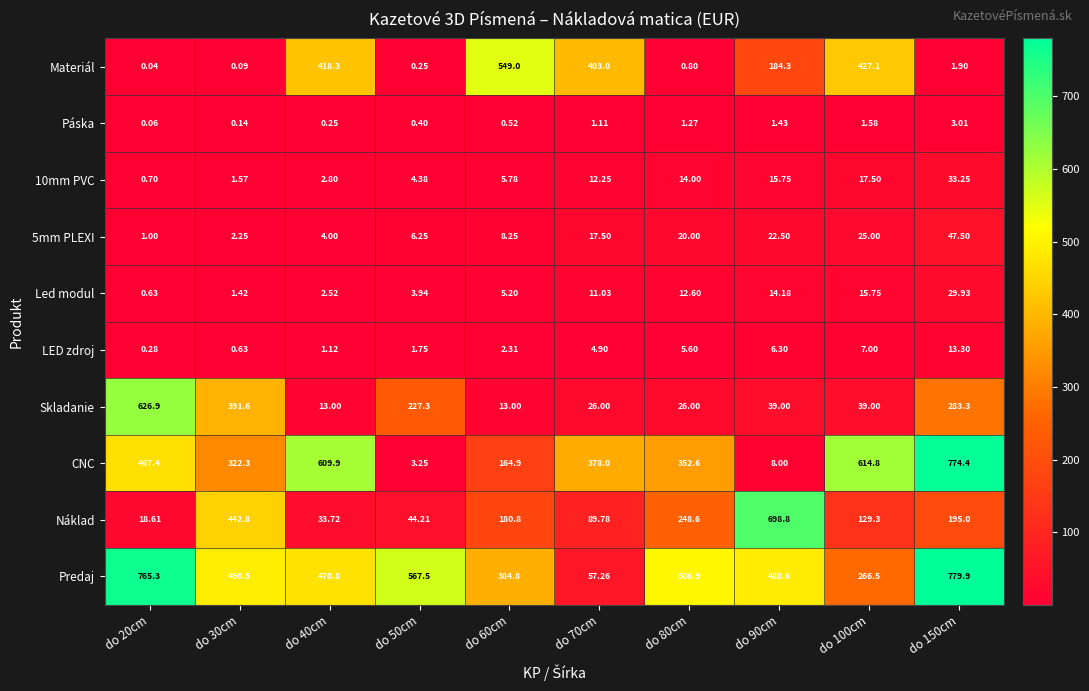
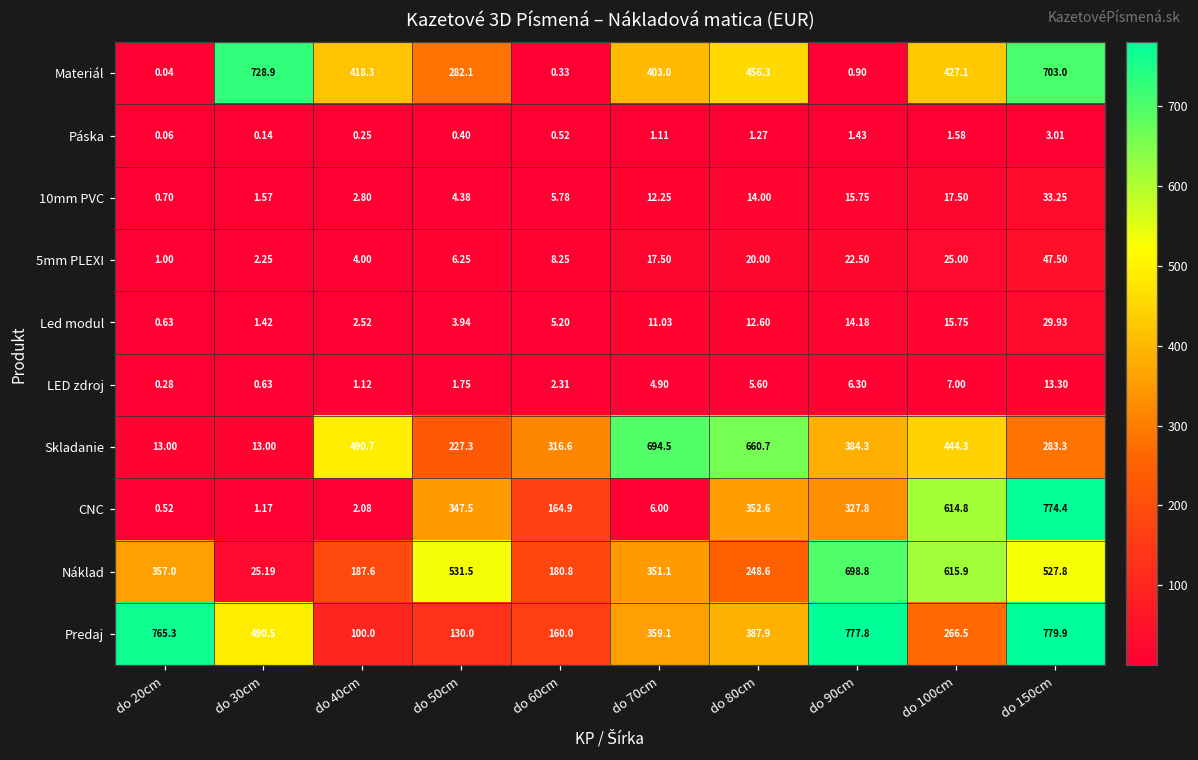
  {
    "Materiál": {
      "do 20cm": 0.04,
-     "do 30cm": 0.09,
+     "do 30cm": 728.9,
      "do 40cm": 418.3,
-     "do 50cm": 0.25,
-     "do 60cm": 549.0,
+     "do 50cm": 282.1,
+     "do 60cm": 0.33,
      "do 70cm": 403.0,
-     "do 80cm": 0.80,
-     "do 90cm": 184.3,
+     "do 80cm": 456.3,
+     "do 90cm": 0.90,
      "do 100cm": 427.1,
-     "do 150cm": 1.90
+     "do 150cm": 703.0
    },
    "Páska": {
      "do 20cm": 0.06,
      "do 30cm": 0.14,
      "do 40cm": 0.25,
      "do 50cm": 0.40,
      "do 60cm": 0.52,
      "do 70cm": 1.11,
      "do 80cm": 1.27,
      "do 90cm": 1.43,
      "do 100cm": 1.58,
      "do 150cm": 3.01
    },
    "10mm PVC": {
      "do 20cm": 0.70,
      "do 30cm": 1.57,
      "do 40cm": 2.80,
      "do 50cm": 4.38,
      "do 60cm": 5.78,
      "do 70cm": 12.25,
      "do 80cm": 14.00,
      "do 90cm": 15.75,
      "do 100cm": 17.50,
      "do 150cm": 33.25
    },
    "5mm PLEXI": {
      "do 20cm": 1.00,
      "do 30cm": 2.25,
      "do 40cm": 4.00,
      "do 50cm": 6.25,
      "do 60cm": 8.25,
      "do 70cm": 17.50,
      "do 80cm": 20.00,
      "do 90cm": 22.50,
      "do 100cm": 25.00,
      "do 150cm": 47.50
    },
    "Led modul": {
      "do 20cm": 0.63,
      "do 30cm": 1.42,
      "do 40cm": 2.52,
      "do 50cm": 3.94,
      "do 60cm": 5.20,
      "do 70cm": 11.03,
      "do 80cm": 12.60,
      "do 90cm": 14.18,
      "do 100cm": 15.75,
      "do 150cm": 29.93
    },
    "LED zdroj": {
      "do 20cm": 0.28,
      "do 30cm": 0.63,
      "do 40cm": 1.12,
      "do 50cm": 1.75,
      "do 60cm": 2.31,
      "do 70cm": 4.90,
      "do 80cm": 5.60,
      "do 90cm": 6.30,
      "do 100cm": 7.00,
      "do 150cm": 13.30
    },
    "Skladanie": {
-     "do 20cm": 626.9,
-     "do 30cm": 391.6,
-     "do 40cm": 13.00,
+     "do 20cm": 13.00,
+     "do 30cm": 13.00,
+     "do 40cm": 490.7,
      "do 50cm": 227.3,
-     "do 60cm": 13.00,
-     "do 70cm": 26.00,
-     "do 80cm": 26.00,
-     "do 90cm": 39.00,
-     "do 100cm": 39.00,
+     "do 60cm": 316.6,
+     "do 70cm": 694.5,
+     "do 80cm": 660.7,
+     "do 90cm": 384.3,
+     "do 100cm": 444.3,
      "do 150cm": 283.3
    },
    "CNC": {
-     "do 20cm": 467.4,
-     "do 30cm": 322.3,
-     "do 40cm": 609.9,
-     "do 50cm": 3.25,
+     "do 20cm": 0.52,
+     "do 30cm": 1.17,
+     "do 40cm": 2.08,
+     "do 50cm": 347.5,
      "do 60cm": 164.9,
-     "do 70cm": 378.0,
+     "do 70cm": 6.00,
      "do 80cm": 352.6,
-     "do 90cm": 8.00,
+     "do 90cm": 327.8,
      "do 100cm": 614.8,
      "do 150cm": 774.4
    },
    "Náklad": {
-     "do 20cm": 18.61,
-     "do 30cm": 442.8,
-     "do 40cm": 33.72,
-     "do 50cm": 44.21,
+     "do 20cm": 357.0,
+     "do 30cm": 25.19,
+     "do 40cm": 187.6,
+     "do 50cm": 531.5,
      "do 60cm": 180.8,
-     "do 70cm": 89.78,
+     "do 70cm": 351.1,
      "do 80cm": 248.6,
      "do 90cm": 698.8,
-     "do 100cm": 129.3,
-     "do 150cm": 195.0
+     "do 100cm": 615.9,
+     "do 150cm": 527.8
    },
    "Predaj": {
      "do 20cm": 765.3,
      "do 30cm": 490.5,
-     "do 40cm": 470.8,
-     "do 50cm": 567.5,
-     "do 60cm": 384.8,
-     "do 70cm": 57.26,
-     "do 80cm": 506.9,
-     "do 90cm": 488.6,
+     "do 40cm": 100.0,
+     "do 50cm": 130.0,
+     "do 60cm": 160.0,
+     "do 70cm": 359.1,
+     "do 80cm": 387.9,
+     "do 90cm": 777.8,
      "do 100cm": 266.5,
      "do 150cm": 779.9
    }
  }
